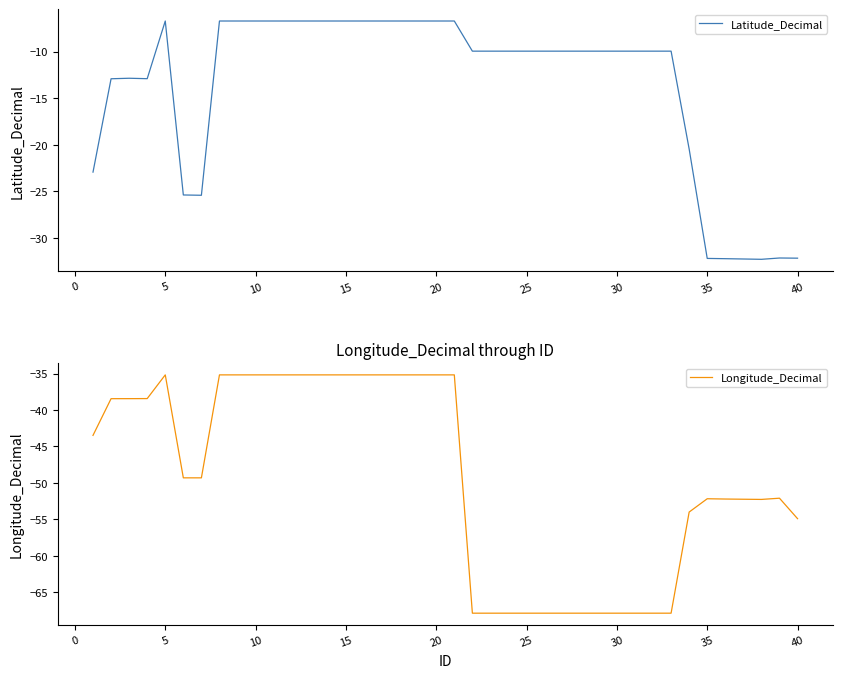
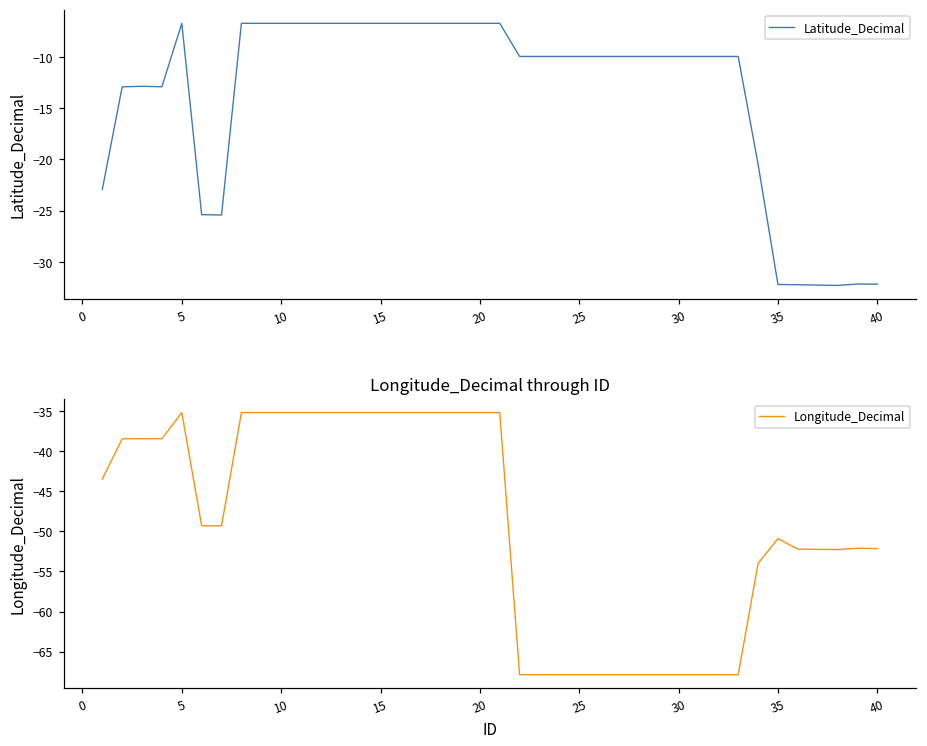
  {
    "Longitude_Decimal through ID": {
      "5": -35,
      "10": -35,
      "15": -35,
      "20": -35,
      "25": -68,
      "30": -68,
-     "35": -52,
-     "40": -55
+     "35": -51,
+     "40": -52
    }
  }
